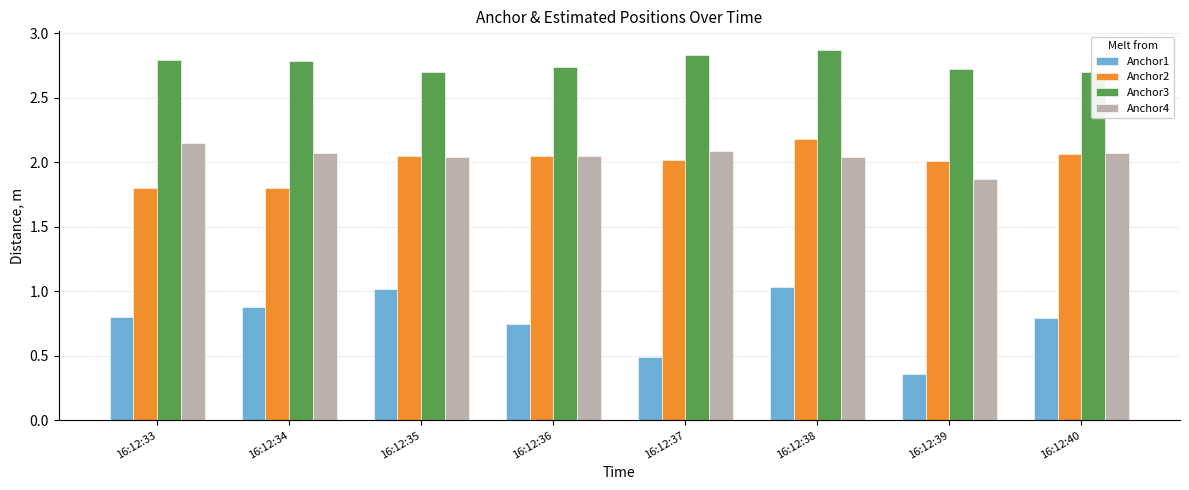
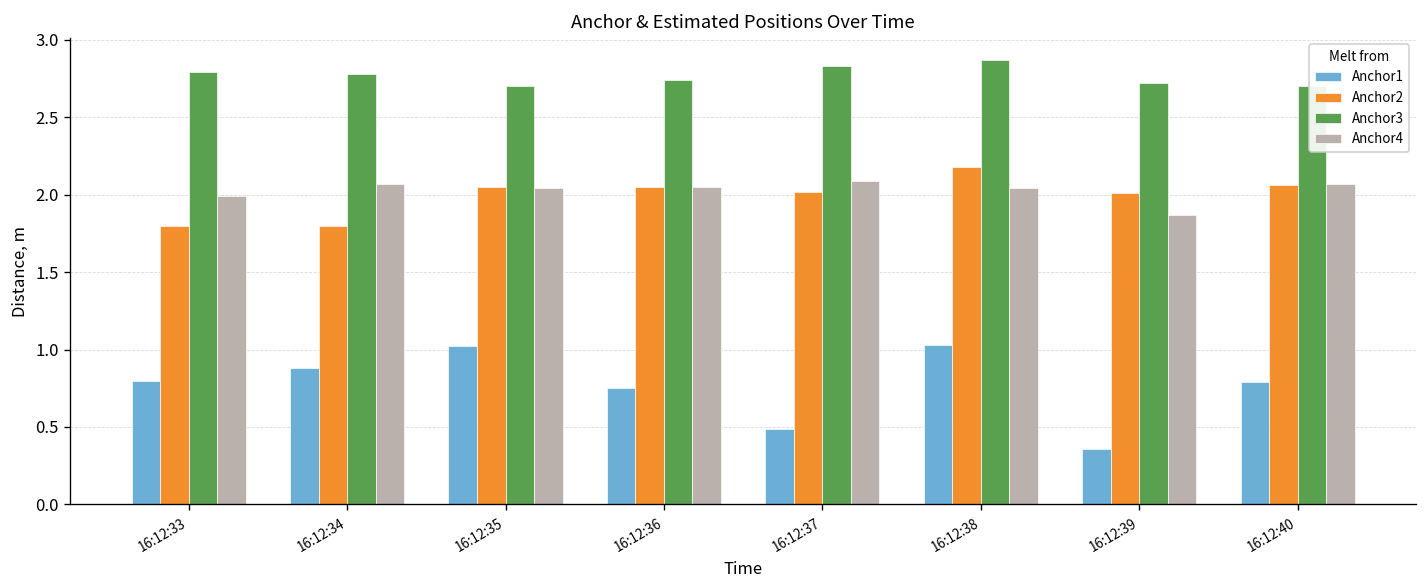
  {
    "Anchor1": {
      "16:12:33": 0.80,
      "16:12:34": 0.88,
      "16:12:35": 1.02,
      "16:12:36": 0.75,
      "16:12:37": 0.49,
      "16:12:38": 1.03,
      "16:12:39": 0.36,
      "16:12:40": 0.79
    },
    "Anchor2": {
      "16:12:33": 1.80,
      "16:12:34": 1.80,
      "16:12:35": 2.05,
      "16:12:36": 2.05,
      "16:12:37": 2.02,
      "16:12:38": 2.18,
      "16:12:39": 2.01,
      "16:12:40": 2.06
    },
    "Anchor3": {
      "16:12:33": 2.79,
      "16:12:34": 2.78,
      "16:12:35": 2.70,
      "16:12:36": 2.74,
      "16:12:37": 2.83,
      "16:12:38": 2.87,
      "16:12:39": 2.72
    },
    "Anchor4": {
-     "16:12:33": 2.15,
+     "16:12:33": 1.99,
      "16:12:34": 2.07,
      "16:12:35": 2.04,
      "16:12:36": 2.05,
      "16:12:37": 2.09,
      "16:12:38": 2.04,
      "16:12:39": 1.87,
      "16:12:40": 2.07
    }
  }
